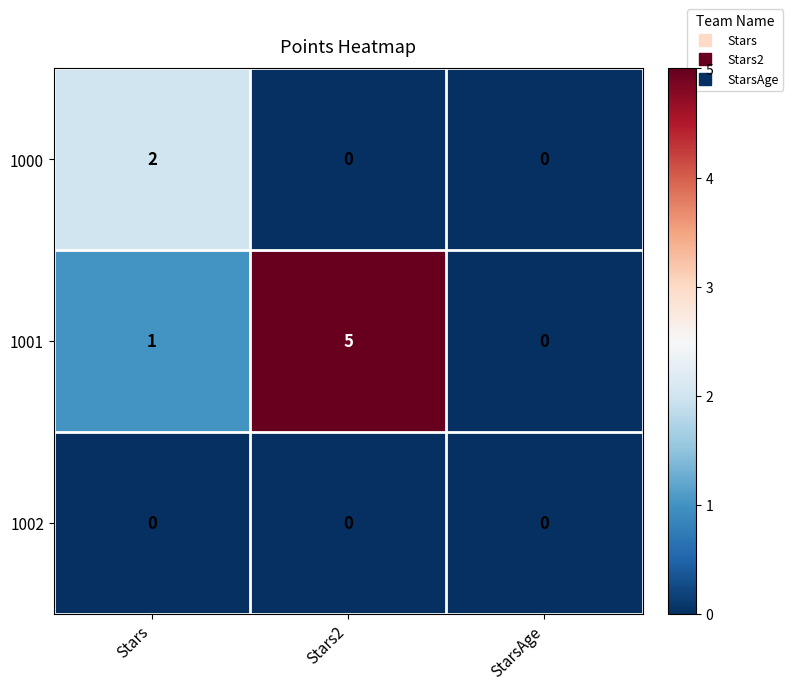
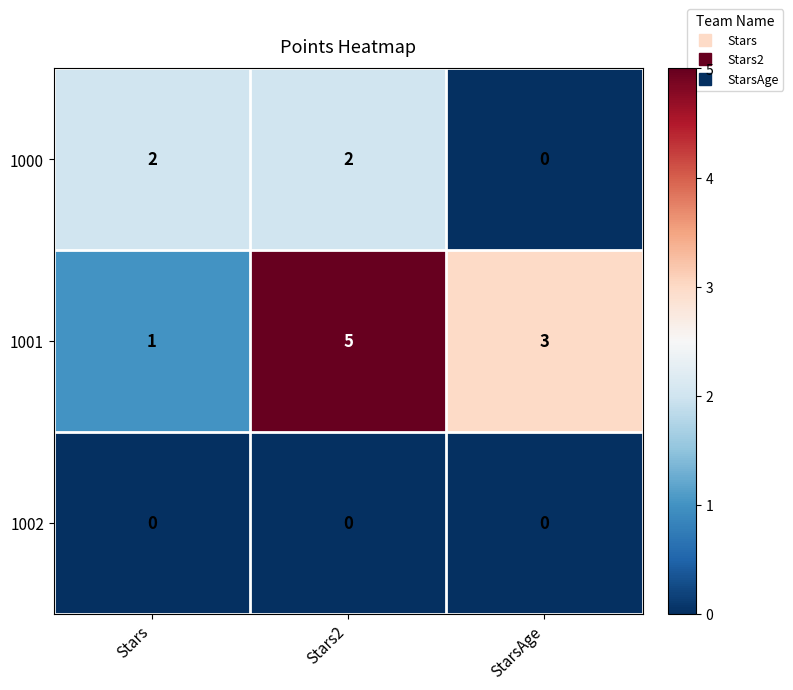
  {
    "1000": {
      "Stars": 2,
-     "Stars2": 0,
+     "Stars2": 2,
      "StarsAge": 0
    },
    "1001": {
      "Stars": 1,
      "Stars2": 5,
-     "StarsAge": 0
+     "StarsAge": 3
    },
    "1002": {
      "Stars": 0,
      "Stars2": 0,
      "StarsAge": 0
    }
  }
